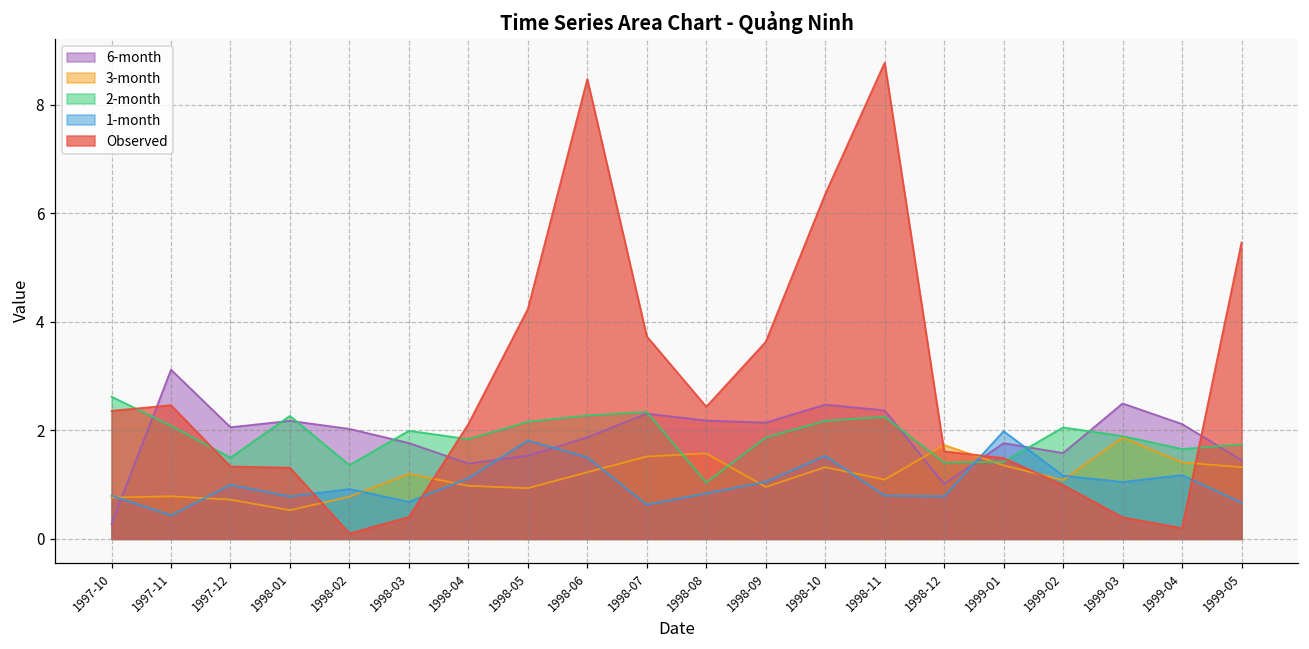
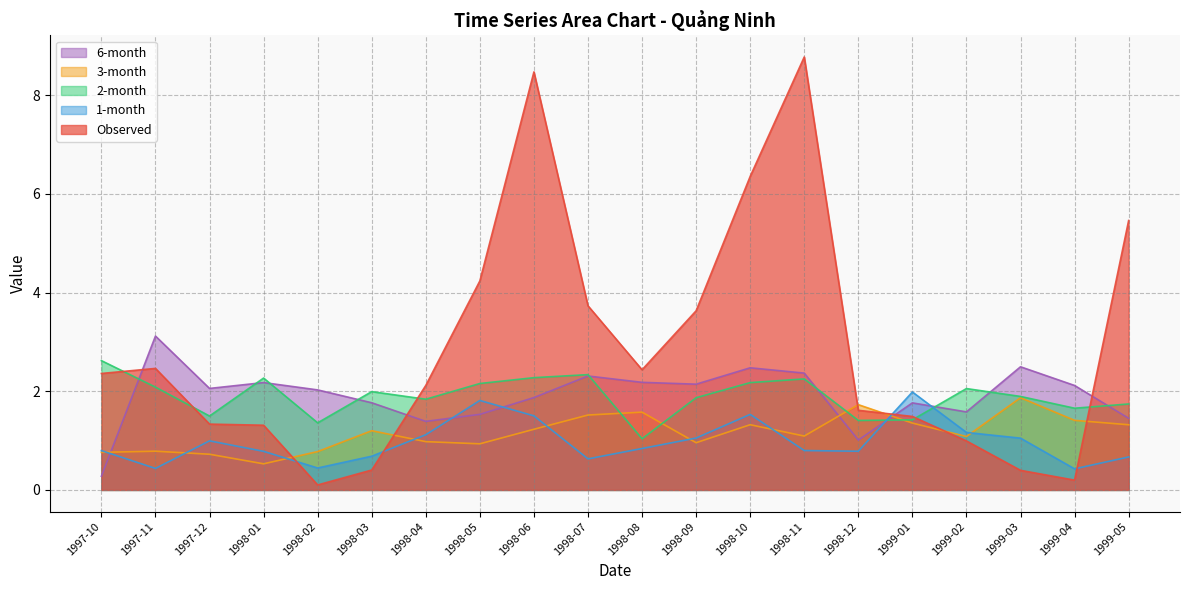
  {
    "6-month": {
      "1997-10": 0.3,
      "1997-11": 3.1,
      "1997-12": 2.1,
      "1998-01": 2.2,
      "1998-02": 2.0,
      "1998-03": 1.8,
      "1998-04": 1.4,
      "1998-05": 1.5,
      "1998-06": 1.9,
      "1998-08": 2.2,
      "1998-09": 2.1,
      "1998-10": 2.5,
      "1998-11": 2.4,
      "1998-12": 1.0,
      "1999-01": 1.8,
      "1999-02": 1.6,
      "1999-03": 2.5,
      "1999-04": 2.1,
      "1999-05": 1.5
    },
    "3-month": {
      "1997-11": 0.8,
      "1997-12": 0.7,
      "1998-01": 0.5,
      "1998-02": 0.8,
      "1998-03": 1.2,
      "1998-04": 1.0,
      "1998-05": 0.9,
      "1998-06": 1.2,
      "1998-07": 1.5,
      "1998-08": 1.6,
      "1998-09": 1.0,
      "1998-10": 1.3,
      "1998-11": 1.1,
      "1998-12": 1.7,
      "1999-01": 1.4,
      "1999-02": 1.1,
      "1999-04": 1.4,
      "1999-05": 1.3
    },
    "2-month": {
      "1997-10": 2.6,
      "1997-11": 2.1,
      "1997-12": 1.5,
      "1998-01": 2.3,
      "1998-02": 1.4,
      "1998-03": 2.0,
      "1998-04": 1.8,
      "1998-05": 2.2,
      "1998-06": 2.3,
      "1998-08": 1.0,
      "1998-09": 1.9,
      "1998-10": 2.2,
      "1998-11": 2.3,
      "1998-12": 1.4,
      "1999-01": 1.4,
      "1999-02": 2.1,
      "1999-04": 1.7,
      "1999-05": 1.7
    },
    "1-month": {
      "1997-11": 0.4,
      "1997-12": 1.0,
      "1998-01": 0.8,
-     "1998-02": 0.9,
+     "1998-02": 0.4,
      "1998-03": 0.7,
      "1998-04": 1.1,
      "1998-05": 1.8,
      "1998-06": 1.5,
      "1998-07": 0.6,
      "1998-08": 0.8,
      "1998-09": 1.1,
      "1998-10": 1.5,
      "1998-11": 0.8,
      "1998-12": 0.8,
      "1999-01": 2.0,
      "1999-02": 1.2,
      "1999-03": 1.0,
-     "1999-04": 1.2,
+     "1999-04": 0.4,
      "1999-05": 0.7
    },
    "Observed": {
      "1997-10": 2.4,
      "1997-11": 2.5,
      "1997-12": 1.3,
      "1998-01": 1.3,
      "1998-02": 0.1,
      "1998-03": 0.4,
      "1998-04": 2.1,
      "1998-05": 4.2,
      "1998-06": 8.5,
      "1998-07": 3.7,
      "1998-08": 2.4,
      "1998-09": 3.6,
      "1998-10": 6.4,
      "1998-11": 8.8,
      "1998-12": 1.6,
      "1999-01": 1.5,
      "1999-02": 1.0,
      "1999-03": 0.4,
      "1999-04": 0.2,
      "1999-05": 5.5
    }
  }
